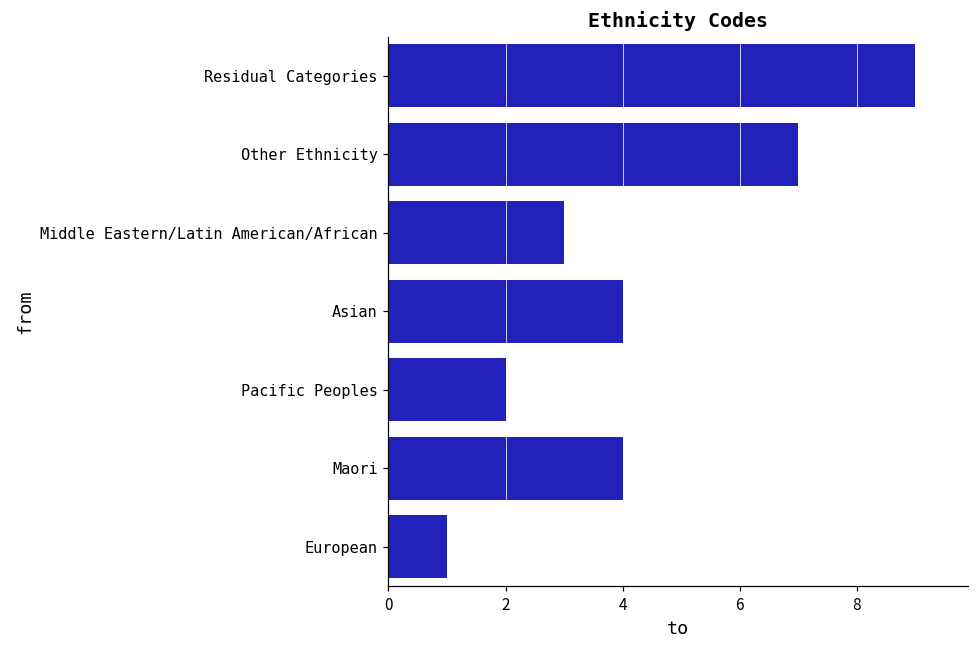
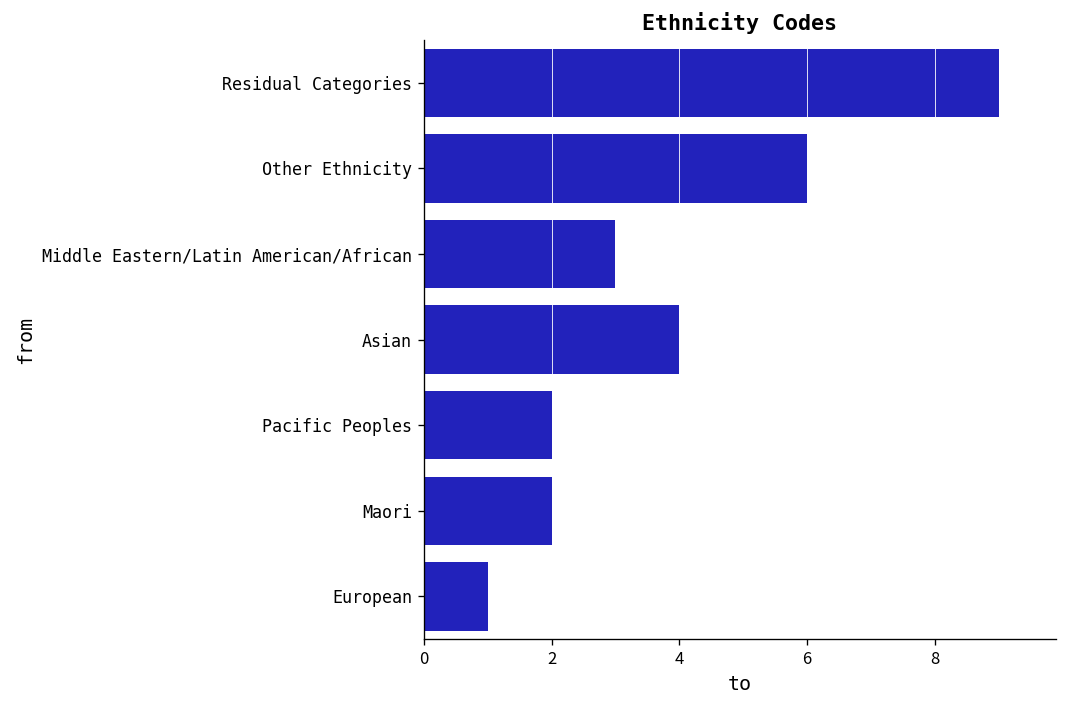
  {
    "Residual Categories": 9,
-   "Other Ethnicity": 7,
+   "Other Ethnicity": 6,
    "Middle Eastern/Latin American/African": 3,
    "Asian": 4,
    "Pacific Peoples": 2,
-   "Maori": 4,
+   "Maori": 2,
    "European": 1
  }
